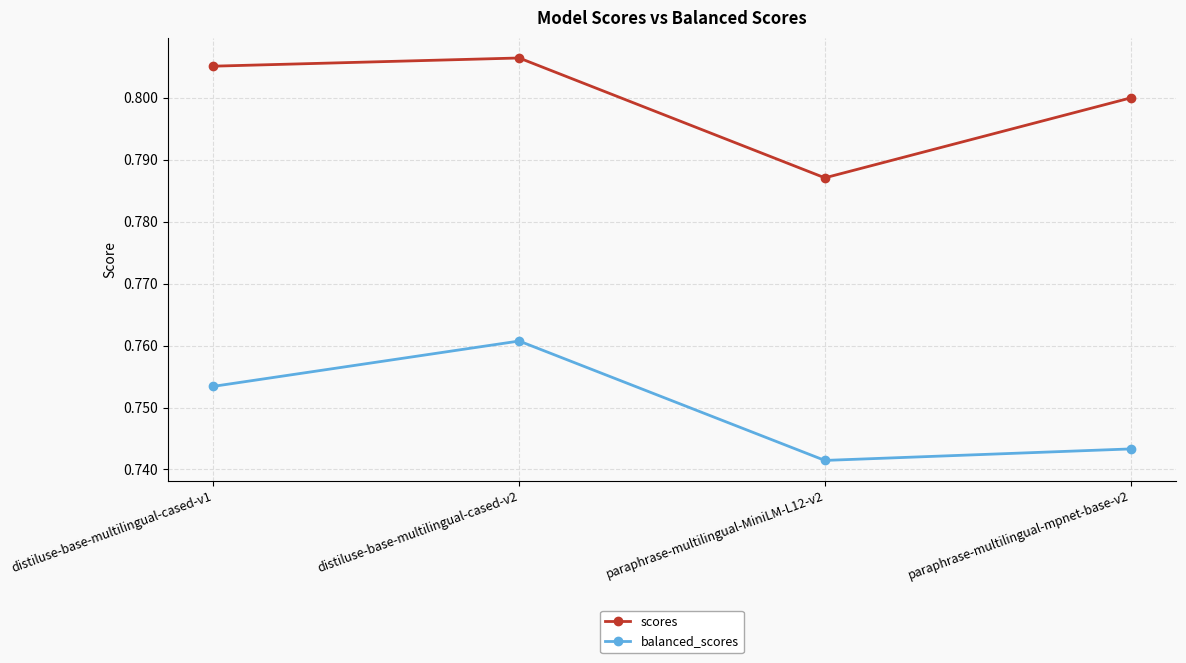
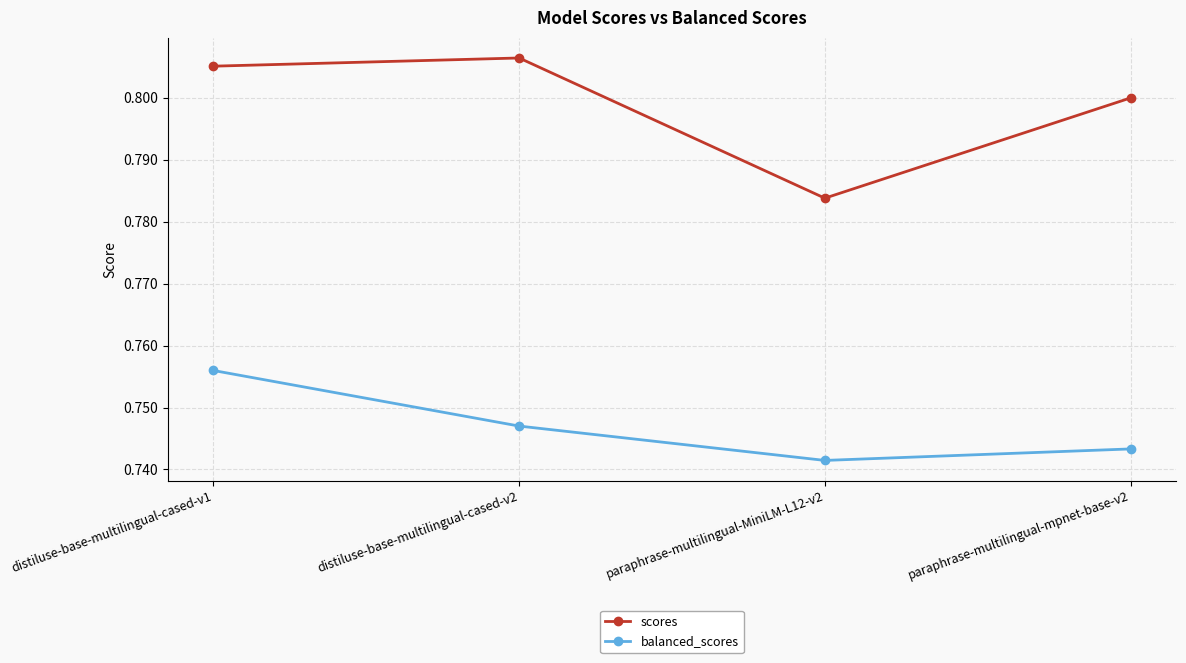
  {
    "scores": {
      "distiluse-base-multilingual-cased-v1": 0.805,
      "distiluse-base-multilingual-cased-v2": 0.806,
-     "paraphrase-multilingual-MiniLM-L12-v2": 0.787,
+     "paraphrase-multilingual-MiniLM-L12-v2": 0.784,
      "paraphrase-multilingual-mpnet-base-v2": 0.800
    },
    "balanced_scores": {
-     "distiluse-base-multilingual-cased-v1": 0.753,
-     "distiluse-base-multilingual-cased-v2": 0.761,
+     "distiluse-base-multilingual-cased-v1": 0.756,
+     "distiluse-base-multilingual-cased-v2": 0.747,
      "paraphrase-multilingual-MiniLM-L12-v2": 0.741,
      "paraphrase-multilingual-mpnet-base-v2": 0.743
    }
  }
